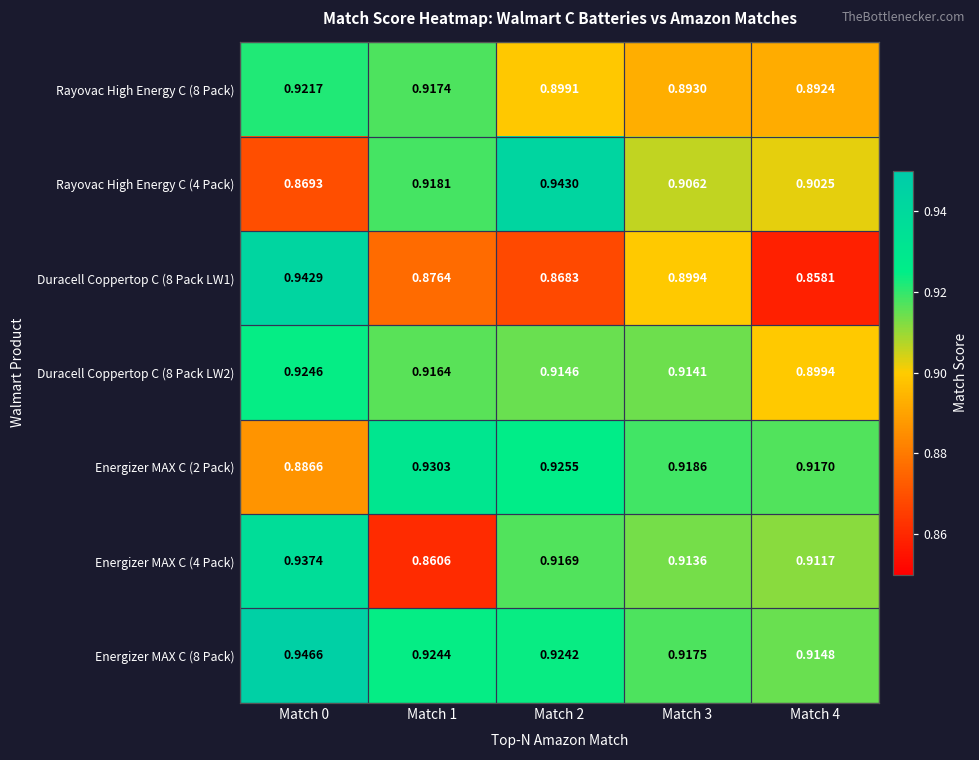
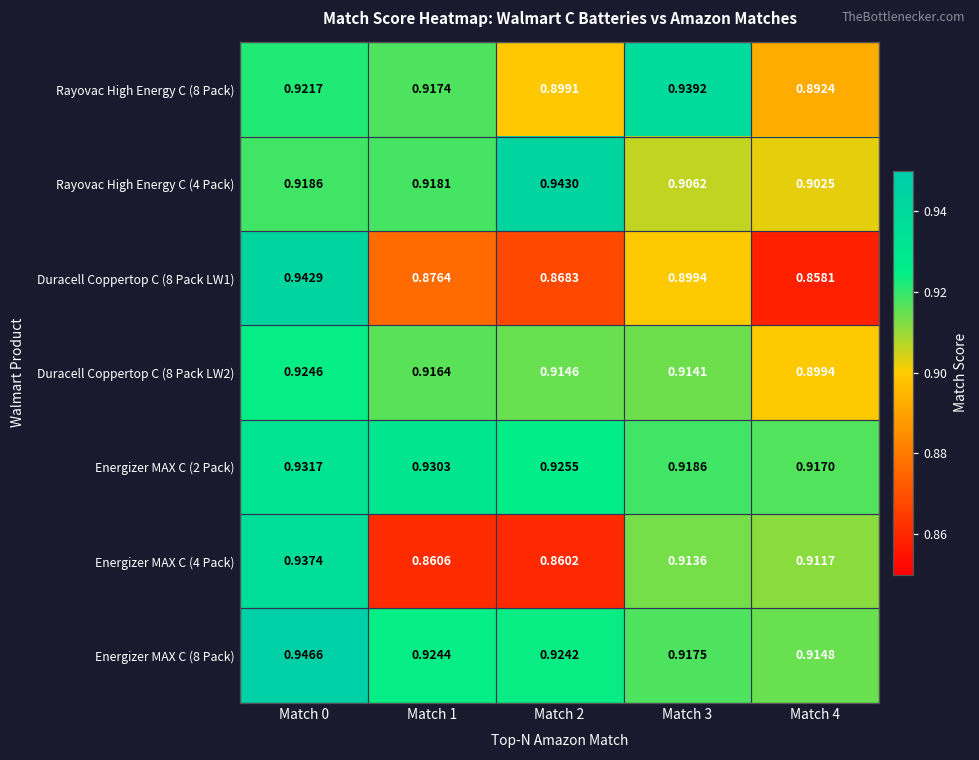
  {
    "Rayovac High Energy C (8 Pack)": {
      "Match 0": 0.9217,
      "Match 1": 0.9174,
      "Match 2": 0.8991,
-     "Match 3": 0.8930,
+     "Match 3": 0.9392,
      "Match 4": 0.8924
    },
    "Rayovac High Energy C (4 Pack)": {
-     "Match 0": 0.8693,
+     "Match 0": 0.9186,
      "Match 1": 0.9181,
      "Match 2": 0.9430,
      "Match 3": 0.9062,
      "Match 4": 0.9025
    },
    "Duracell Coppertop C (8 Pack LW1)": {
      "Match 0": 0.9429,
      "Match 1": 0.8764,
      "Match 2": 0.8683,
      "Match 3": 0.8994,
      "Match 4": 0.8581
    },
    "Duracell Coppertop C (8 Pack LW2)": {
      "Match 0": 0.9246,
      "Match 1": 0.9164,
      "Match 2": 0.9146,
      "Match 3": 0.9141,
      "Match 4": 0.8994
    },
    "Energizer MAX C (2 Pack)": {
-     "Match 0": 0.8866,
+     "Match 0": 0.9317,
      "Match 1": 0.9303,
      "Match 2": 0.9255,
      "Match 3": 0.9186,
      "Match 4": 0.9170
    },
    "Energizer MAX C (4 Pack)": {
      "Match 0": 0.9374,
      "Match 1": 0.8606,
-     "Match 2": 0.9169,
+     "Match 2": 0.8602,
      "Match 3": 0.9136,
      "Match 4": 0.9117
    },
    "Energizer MAX C (8 Pack)": {
      "Match 0": 0.9466,
      "Match 1": 0.9244,
      "Match 2": 0.9242,
      "Match 3": 0.9175,
      "Match 4": 0.9148
    }
  }
